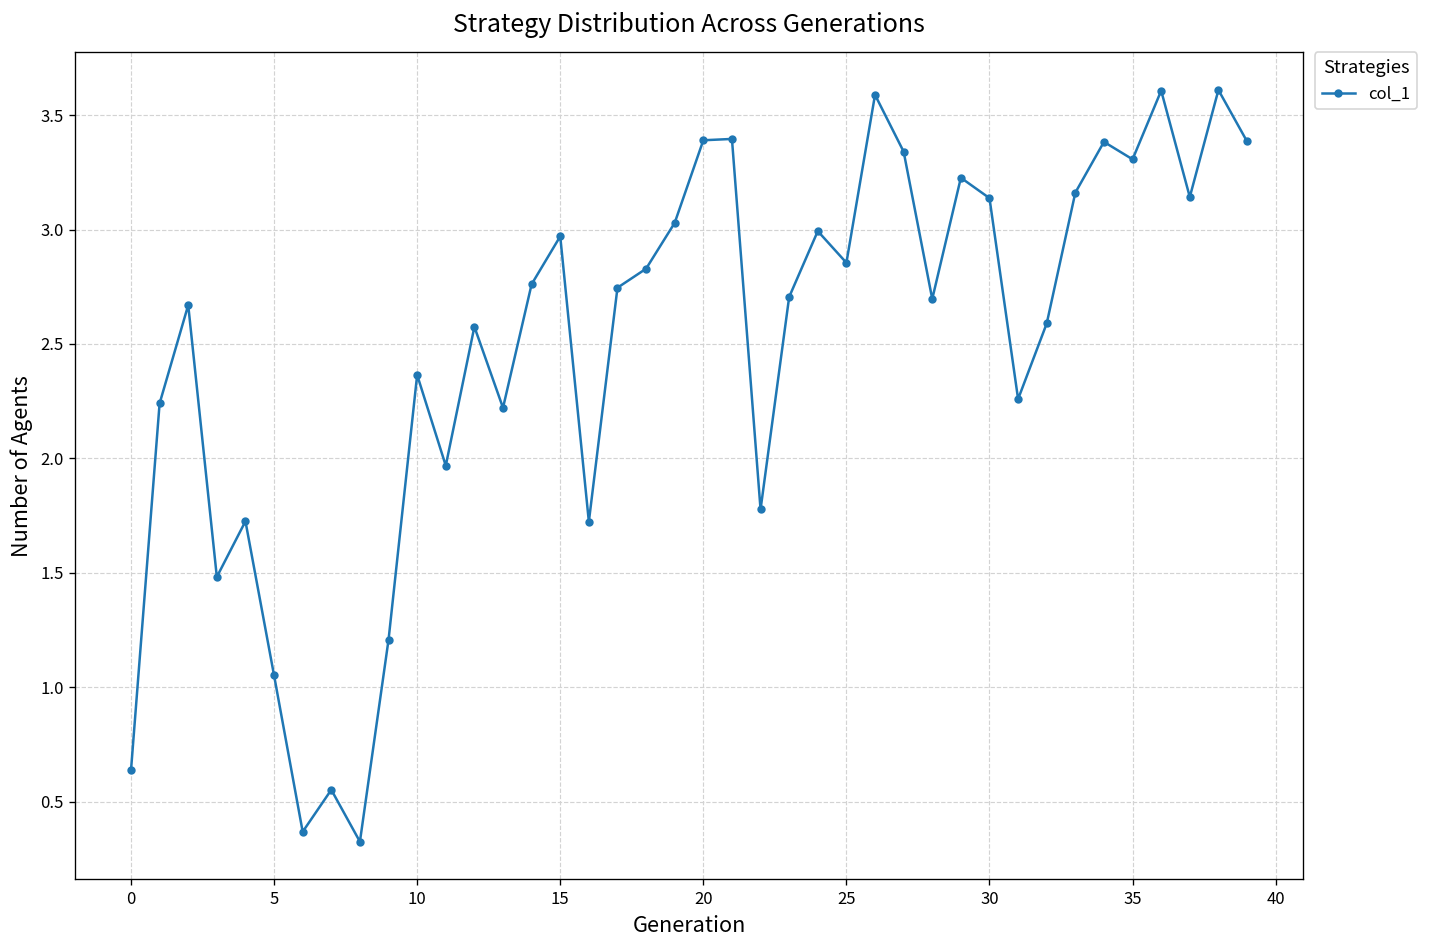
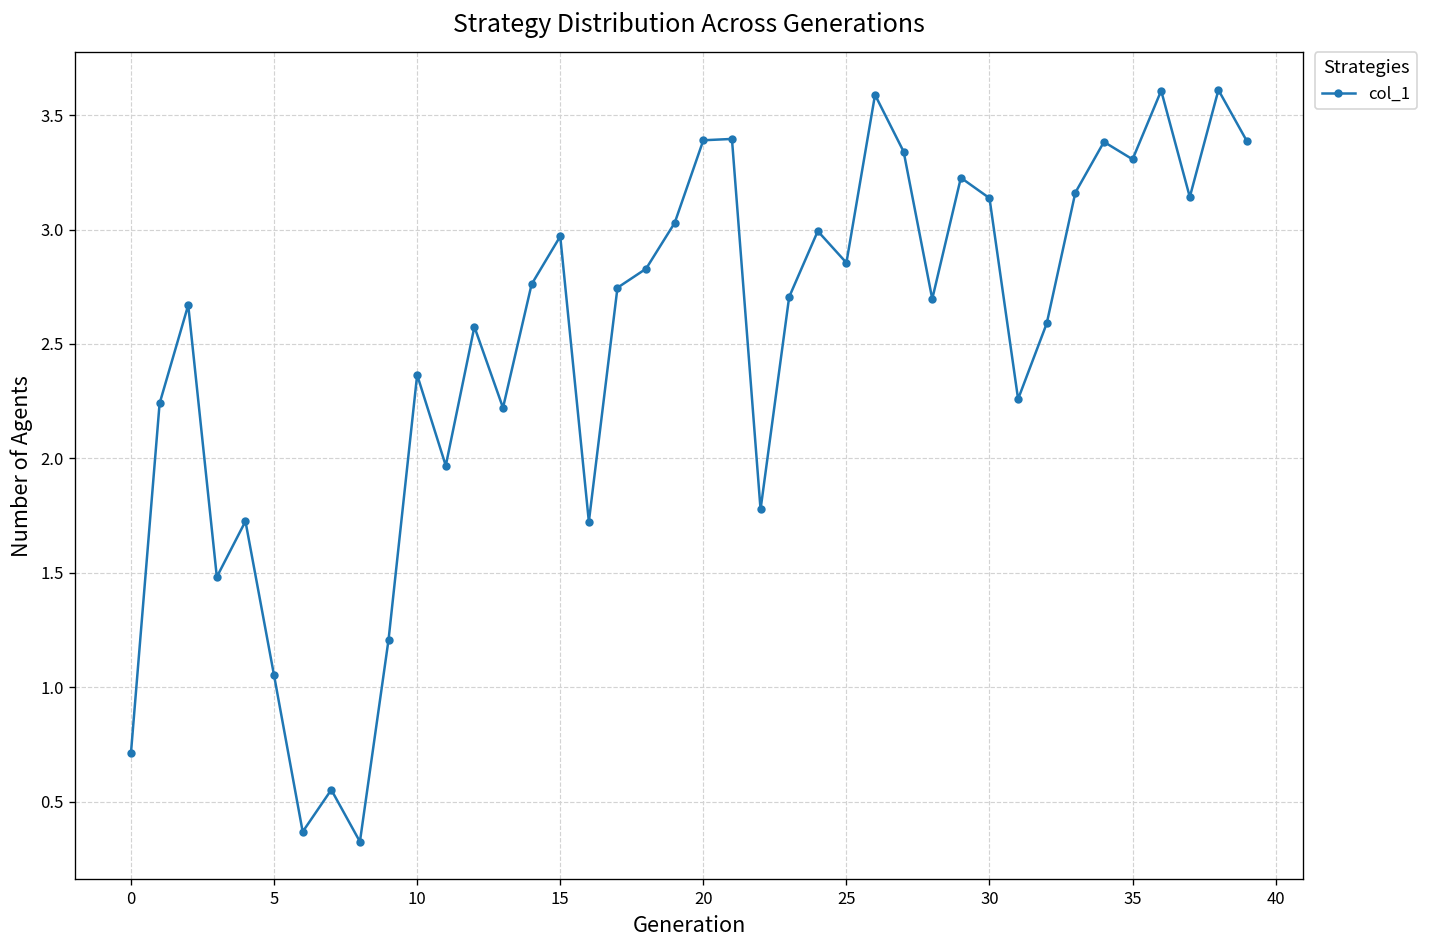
  {
-   "0": 0.64,
+   "0": 0.72,
    "5": 1.05,
    "10": 2.36,
    "15": 2.97,
    "20": 3.39,
    "25": 2.85,
    "30": 3.14,
    "35": 3.31
  }
